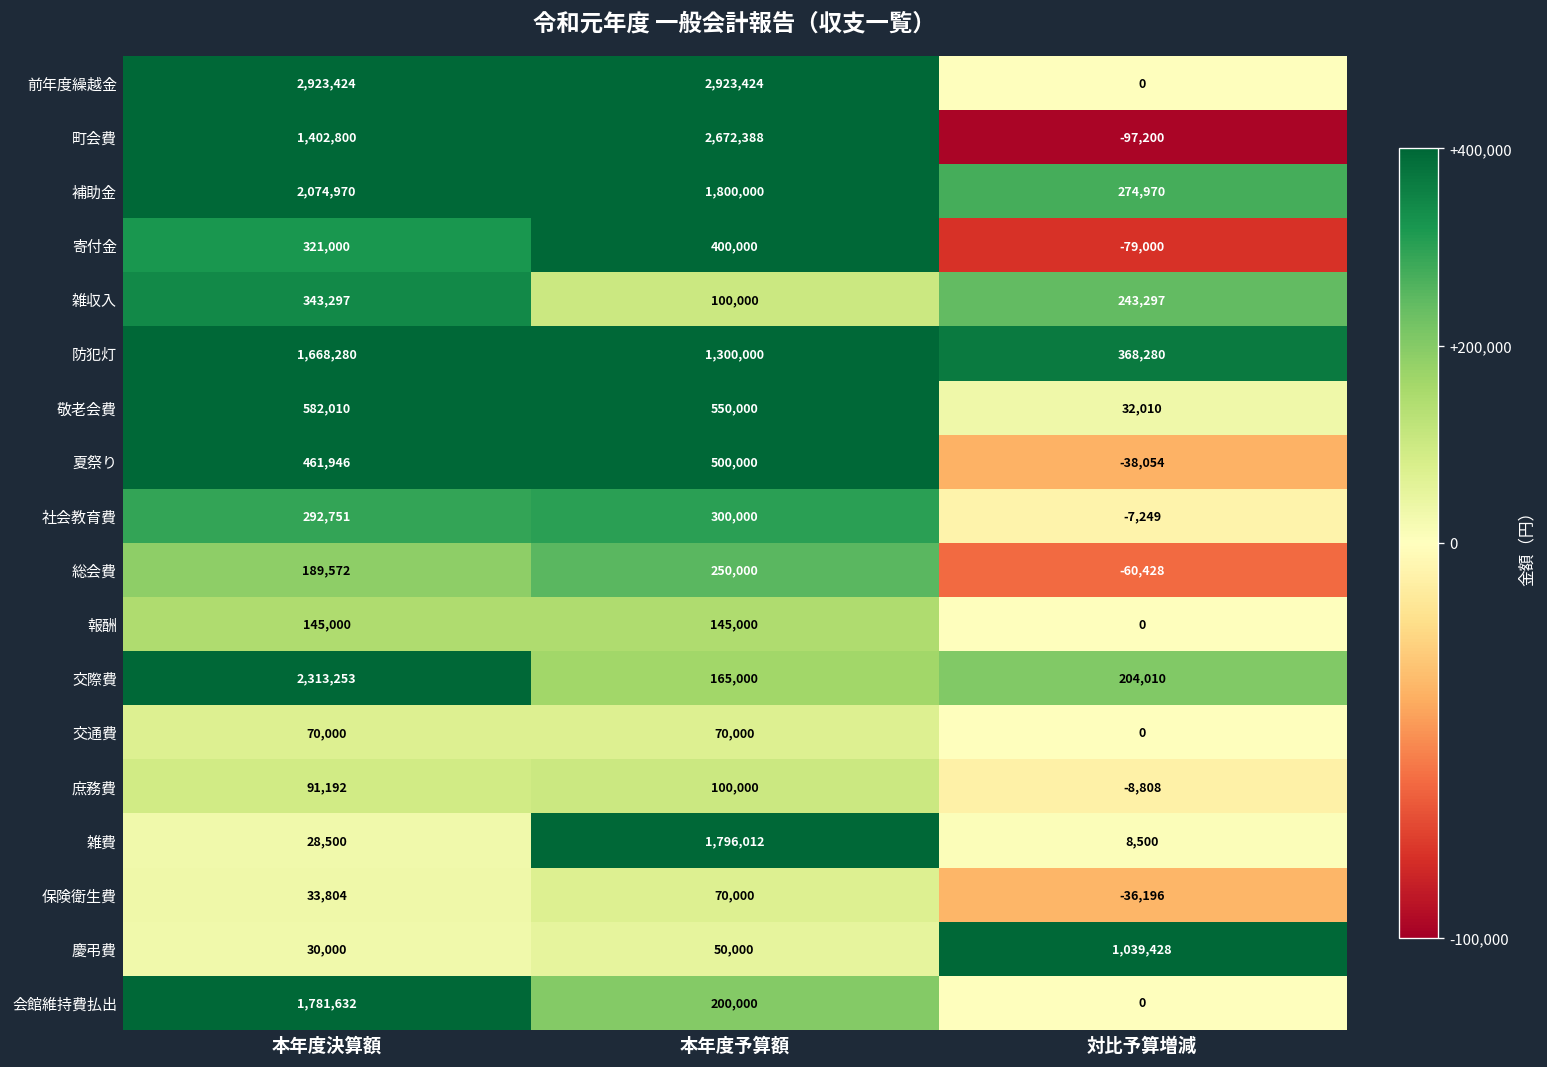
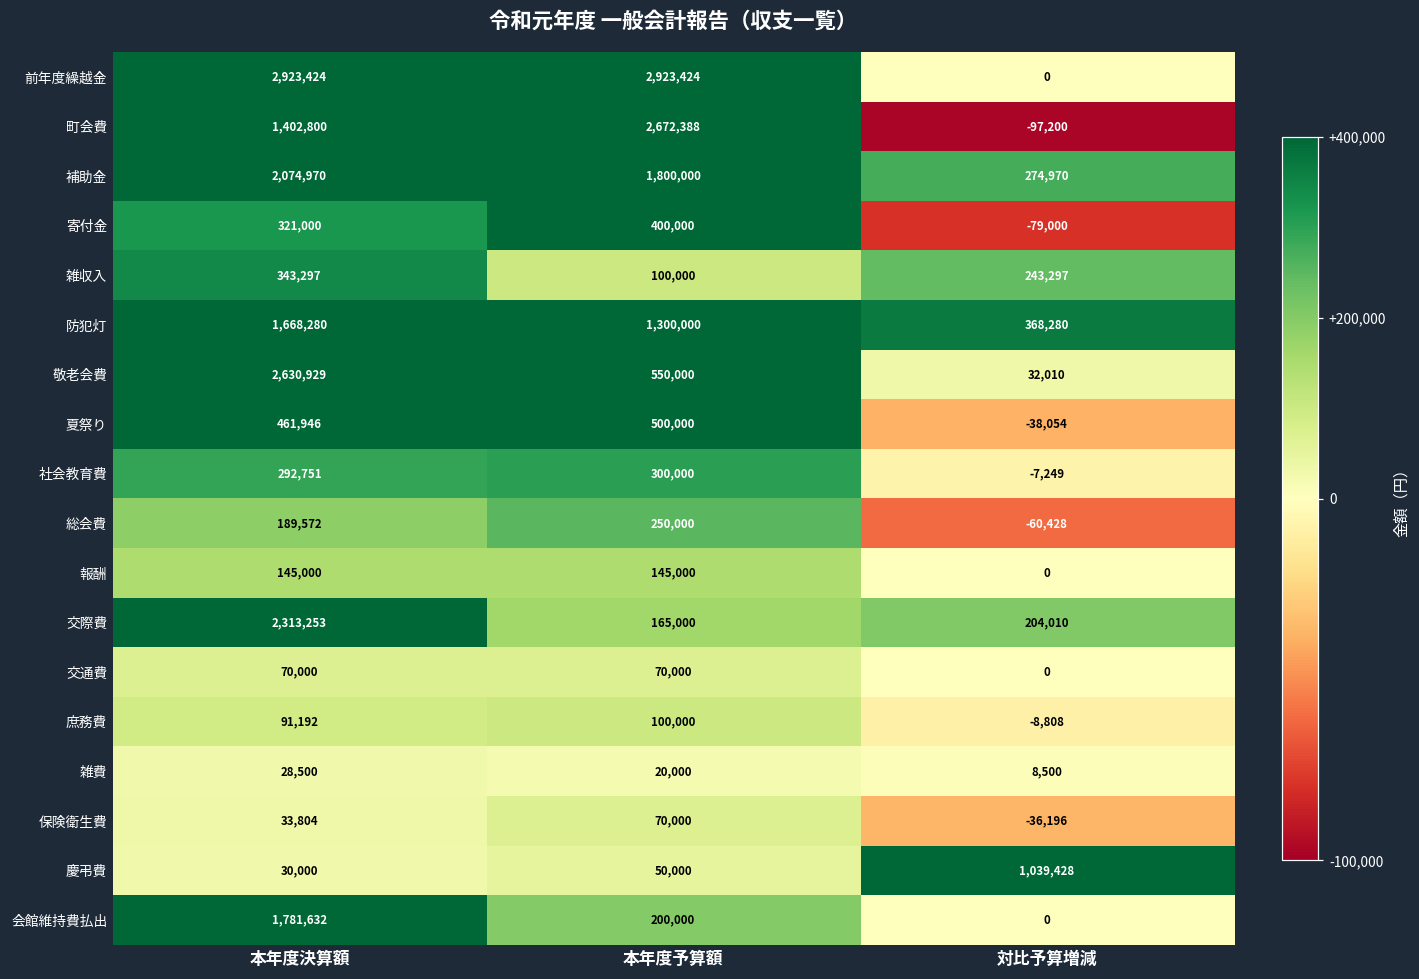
  {
    "前年度繰越金": {
      "本年度決算額": "2,923,424",
      "本年度予算額": "2,923,424",
      "対比予算増減": "0"
    },
    "町会費": {
      "本年度決算額": "1,402,800",
      "本年度予算額": "2,672,388",
      "対比予算増減": "-97,200"
    },
    "補助金": {
      "本年度決算額": "2,074,970",
      "本年度予算額": "1,800,000",
      "対比予算増減": "274,970"
    },
    "寄付金": {
      "本年度決算額": "321,000",
      "本年度予算額": "400,000",
      "対比予算増減": "-79,000"
    },
    "雑収入": {
      "本年度決算額": "343,297",
      "本年度予算額": "100,000",
      "対比予算増減": "243,297"
    },
    "防犯灯": {
      "本年度決算額": "1,668,280",
      "本年度予算額": "1,300,000",
      "対比予算増減": "368,280"
    },
    "敬老会費": {
-     "本年度決算額": "582,010",
+     "本年度決算額": "2,630,929",
      "本年度予算額": "550,000",
      "対比予算増減": "32,010"
    },
    "夏祭り": {
      "本年度決算額": "461,946",
      "本年度予算額": "500,000",
      "対比予算増減": "-38,054"
    },
    "社会教育費": {
      "本年度決算額": "292,751",
      "本年度予算額": "300,000",
      "対比予算増減": "-7,249"
    },
    "総会費": {
      "本年度決算額": "189,572",
      "本年度予算額": "250,000",
      "対比予算増減": "-60,428"
    },
    "報酬": {
      "本年度決算額": "145,000",
      "本年度予算額": "145,000",
      "対比予算増減": "0"
    },
    "交際費": {
      "本年度決算額": "2,313,253",
      "本年度予算額": "165,000",
      "対比予算増減": "204,010"
    },
    "交通費": {
      "本年度決算額": "70,000",
      "本年度予算額": "70,000",
      "対比予算増減": "0"
    },
    "庶務費": {
      "本年度決算額": "91,192",
      "本年度予算額": "100,000",
      "対比予算増減": "-8,808"
    },
    "雑費": {
      "本年度決算額": "28,500",
-     "本年度予算額": "1,796,012",
+     "本年度予算額": "20,000",
      "対比予算増減": "8,500"
    },
    "保険衛生費": {
      "本年度決算額": "33,804",
      "本年度予算額": "70,000",
      "対比予算増減": "-36,196"
    },
    "慶弔費": {
      "本年度決算額": "30,000",
      "本年度予算額": "50,000",
      "対比予算増減": "1,039,428"
    },
    "会館維持費払出": {
      "本年度決算額": "1,781,632",
      "本年度予算額": "200,000",
      "対比予算増減": "0"
    }
  }
